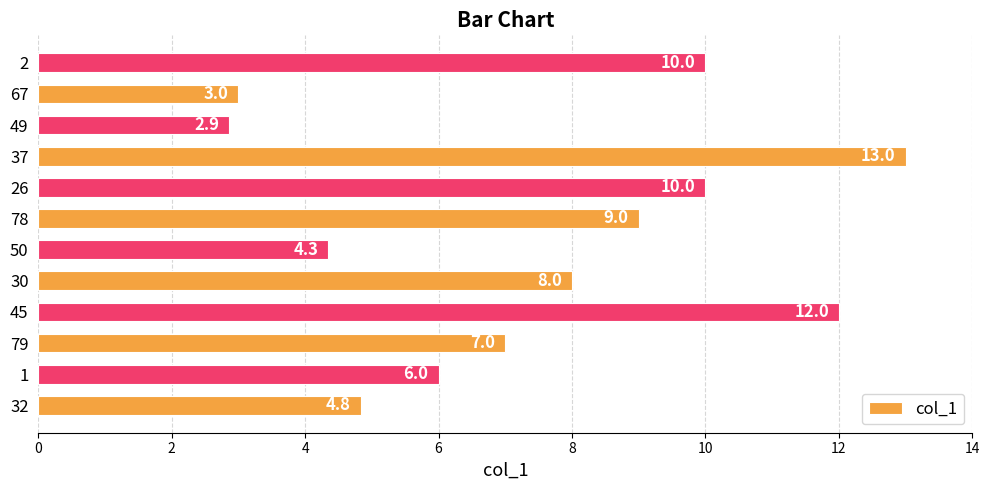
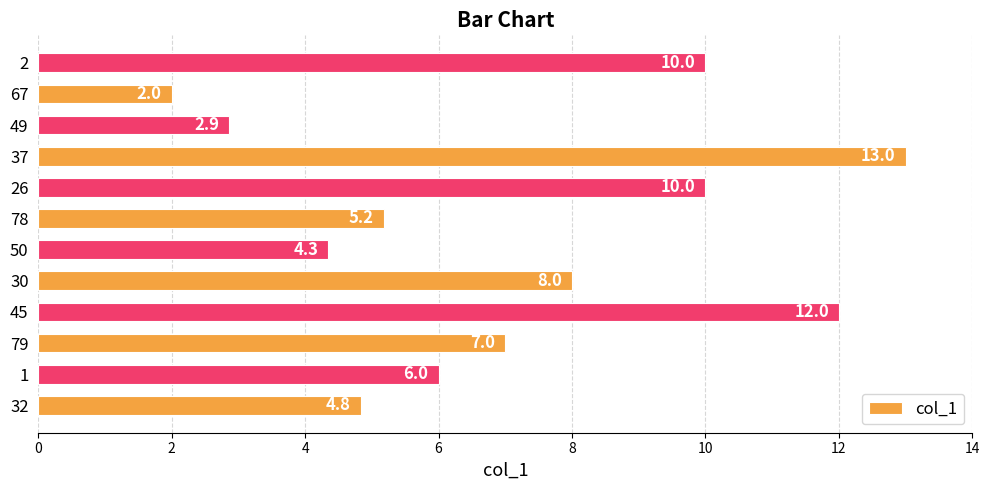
  {
    "2": 10.0,
-   "67": 3.0,
+   "67": 2.0,
    "49": 2.9,
    "37": 13.0,
    "26": 10.0,
-   "78": 9.0,
+   "78": 5.2,
    "50": 4.3,
    "30": 8.0,
    "45": 12.0,
    "79": 7.0,
    "1": 6.0,
    "32": 4.8
  }
